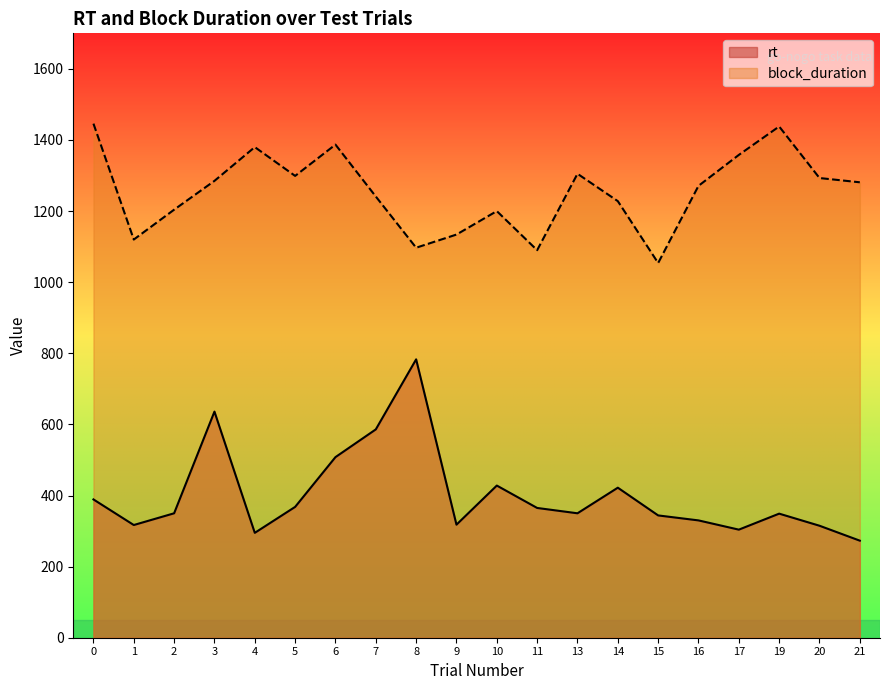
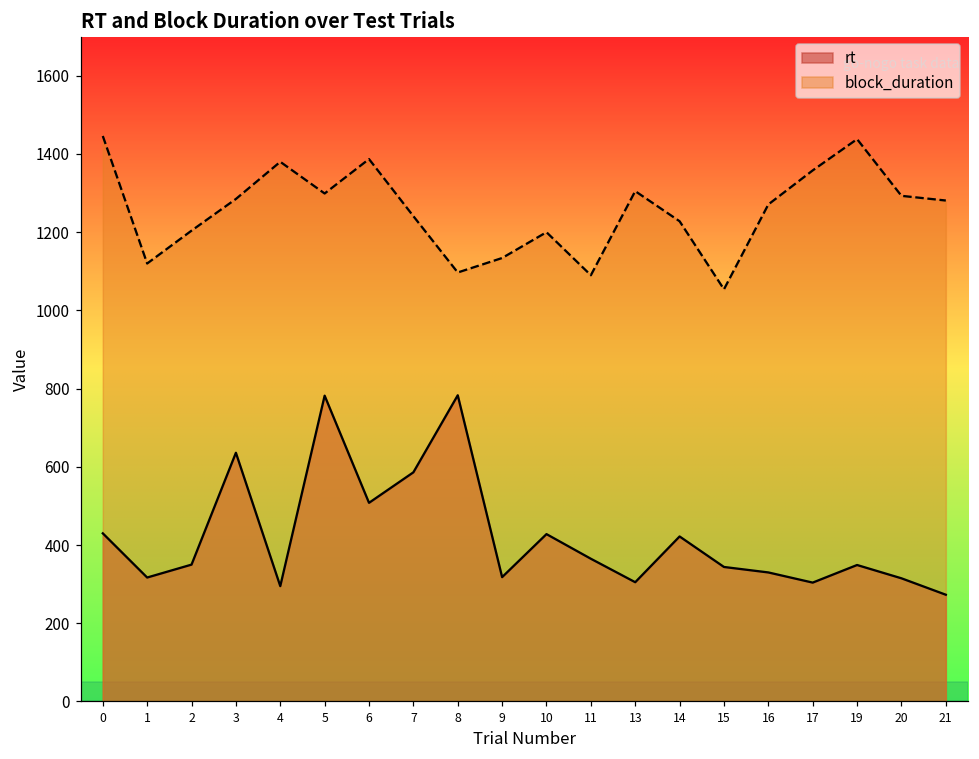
  {
    "rt": {
-     "0": 390,
+     "0": 430,
      "1": 320,
      "2": 350,
      "3": 640,
      "4": 300,
-     "5": 370,
+     "5": 780,
      "6": 510,
      "7": 590,
      "8": 780,
      "9": 320,
      "10": 430,
      "11": 370,
-     "13": 350,
+     "13": 310,
      "14": 420,
      "15": 340,
      "16": 330,
      "17": 300,
      "19": 350,
      "20": 320,
      "21": 270
    },
    "block_duration": {
      "0": 1450,
      "1": 1120,
      "2": 1200,
      "3": 1290,
      "4": 1380,
      "5": 1300,
      "6": 1390,
      "7": 1240,
      "8": 1100,
      "9": 1130,
      "10": 1200,
      "11": 1090,
      "13": 1310,
      "14": 1230,
      "15": 1050,
      "16": 1270,
      "17": 1360,
      "19": 1440,
      "20": 1290,
      "21": 1280
    }
  }
